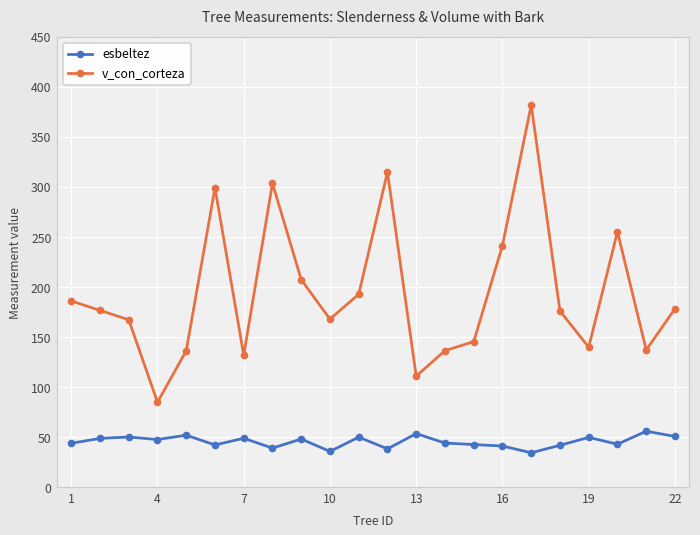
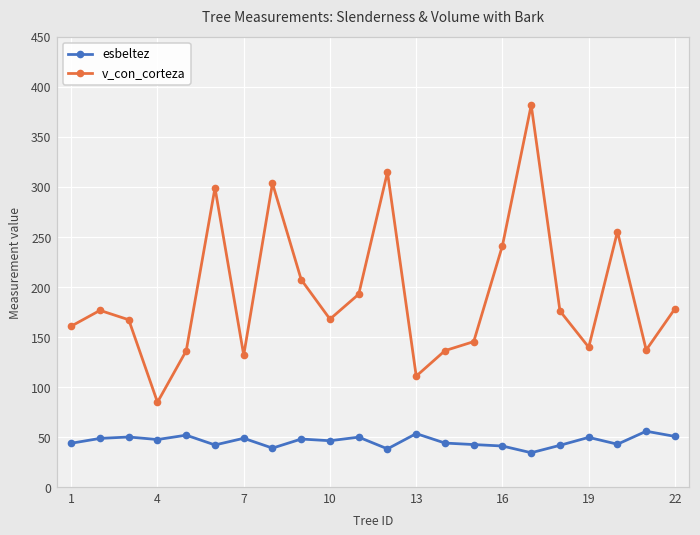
  {
    "esbeltez": {
      "1": 40,
      "4": 50,
      "7": 50,
-     "10": 40,
+     "10": 50,
      "13": 50,
      "16": 40,
      "19": 50,
      "22": 50
    },
    "v_con_corteza": {
-     "1": 190,
+     "1": 160,
      "4": 90,
      "7": 130,
      "10": 170,
      "13": 110,
      "16": 240,
      "19": 140,
      "22": 180
    }
  }
